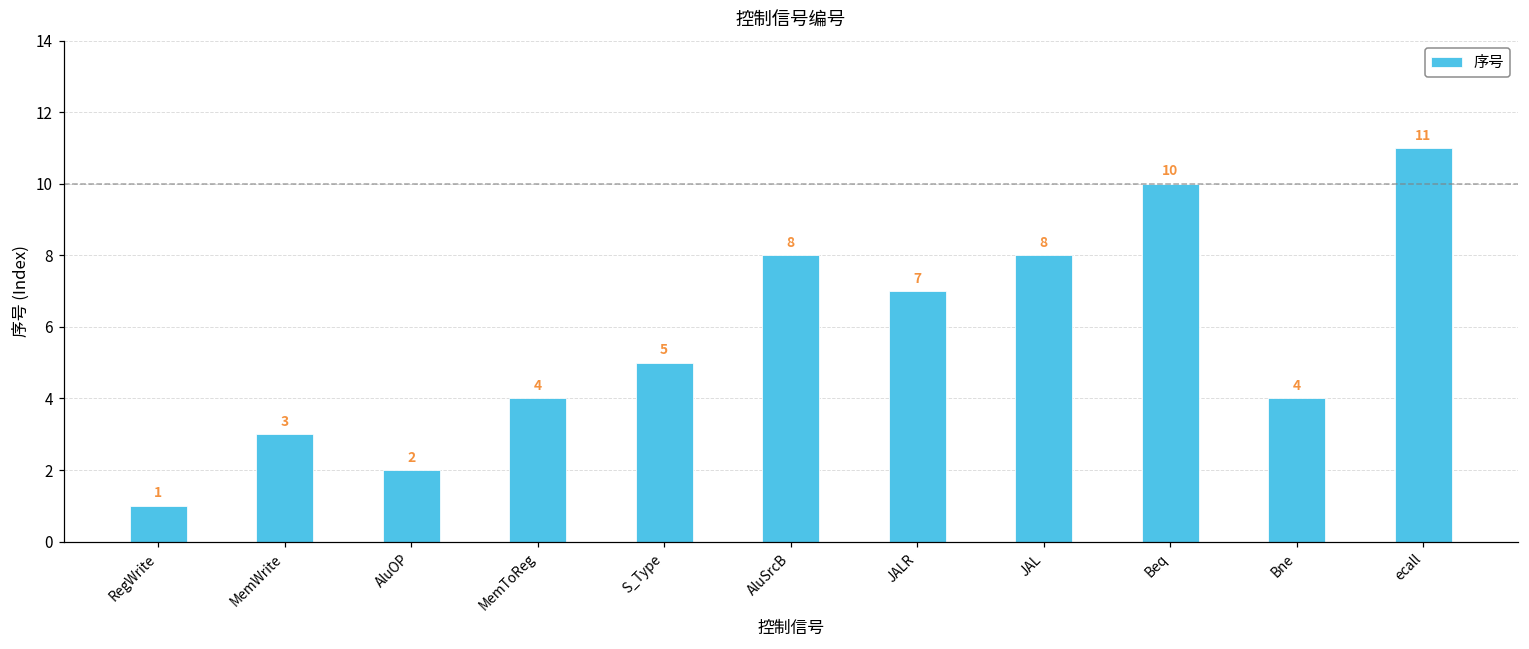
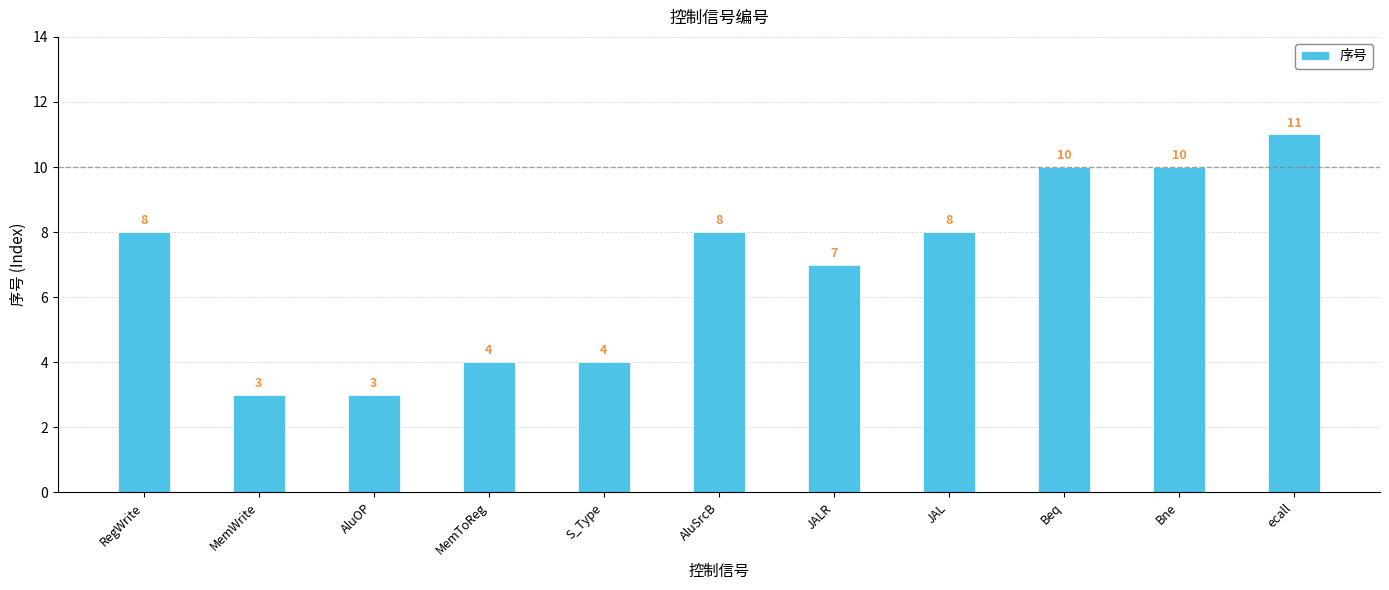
  {
-   "RegWrite": 1,
+   "RegWrite": 8,
    "MemWrite": 3,
-   "AluOP": 2,
+   "AluOP": 3,
    "MemToReg": 4,
-   "S_Type": 5,
+   "S_Type": 4,
    "AluSrcB": 8,
    "JALR": 7,
    "JAL": 8,
    "Beq": 10,
-   "Bne": 4,
+   "Bne": 10,
    "ecall": 11
  }
